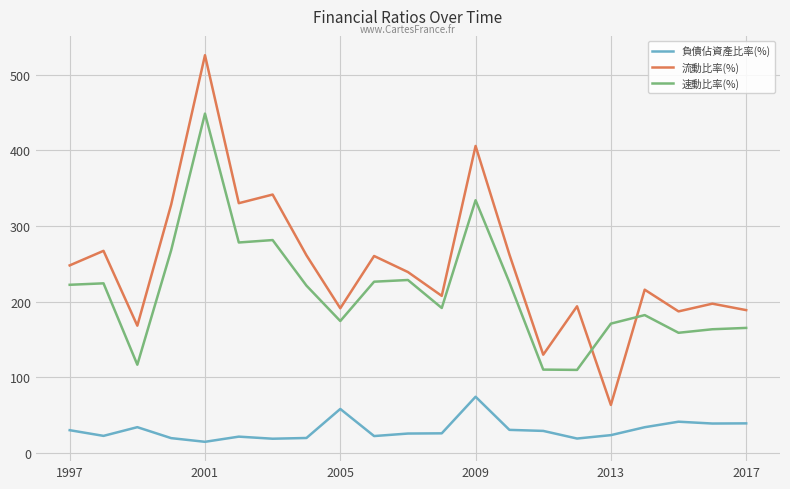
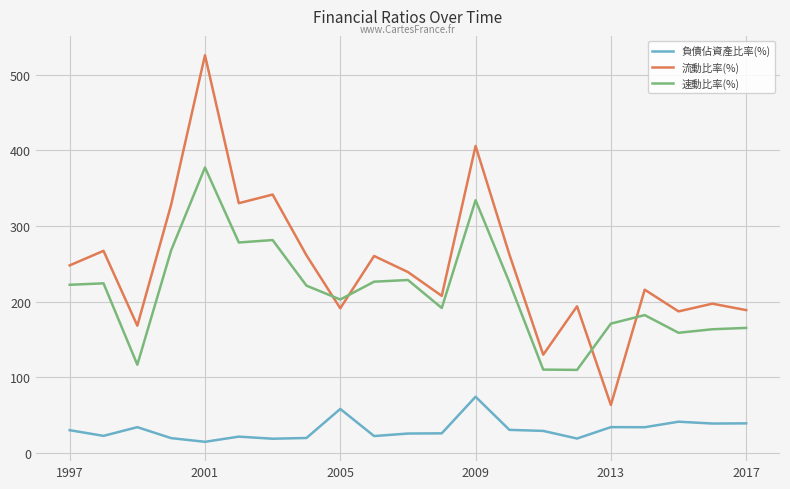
  {
    "負債佔資產比率(%)": {
      "1997": 30,
      "2001": 10,
      "2005": 60,
      "2009": 70,
-     "2013": 20,
+     "2013": 30,
      "2017": 40
    },
    "流動比率(%)": {
      "1997": 250,
      "2001": 530,
      "2005": 190,
      "2009": 410,
      "2013": 60,
      "2017": 190
    },
    "速動比率(%)": {
      "1997": 220,
-     "2001": 450,
-     "2005": 170,
+     "2001": 380,
+     "2005": 200,
      "2009": 330,
      "2013": 170,
      "2017": 170
    }
  }
